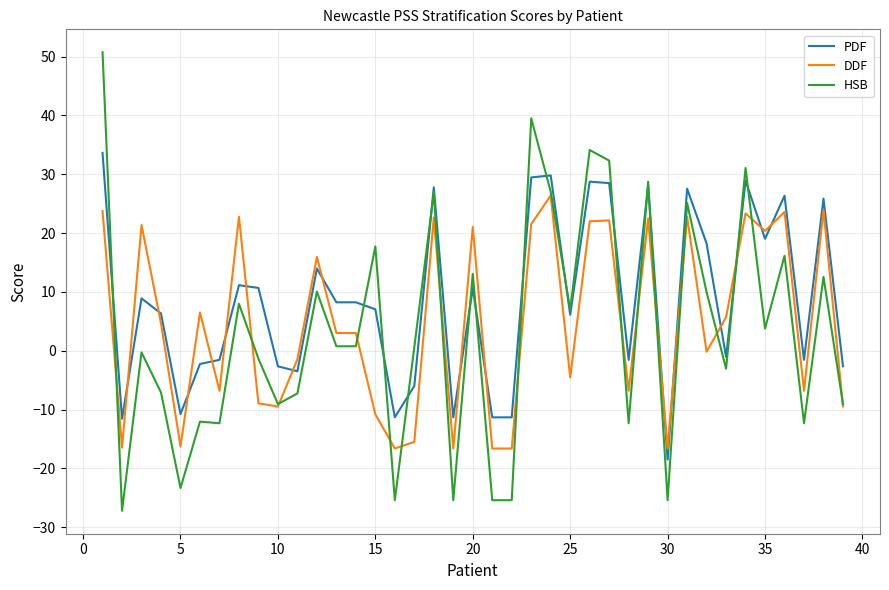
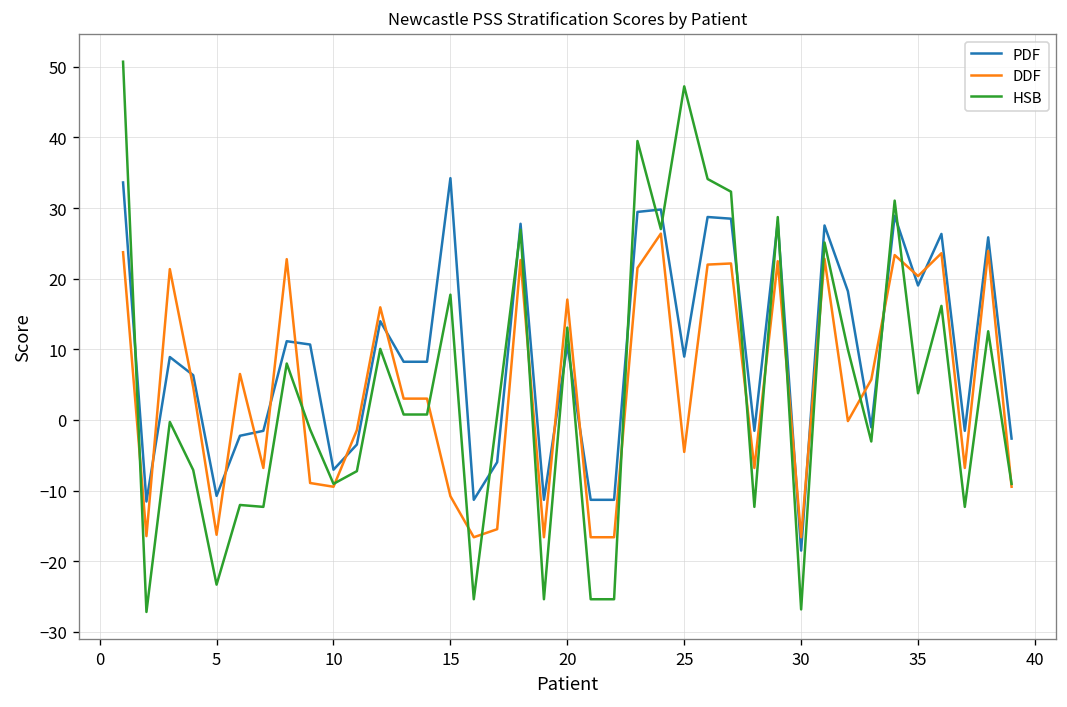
  {
    "PDF": {
      "5": -11,
-     "10": -3,
-     "15": 7,
+     "10": -7,
+     "15": 34,
      "20": 11,
-     "25": 6,
+     "25": 9,
      "30": -19,
      "35": 19
    },
    "DDF": {
      "5": -16,
      "15": -11,
-     "20": 21,
+     "20": 17,
      "25": -5,
      "30": -17,
      "35": 20
    },
    "HSB": {
      "5": -23,
      "15": 18,
      "20": 13,
-     "25": 7,
-     "30": -25,
+     "25": 47,
+     "30": -27,
      "35": 4
    }
  }
